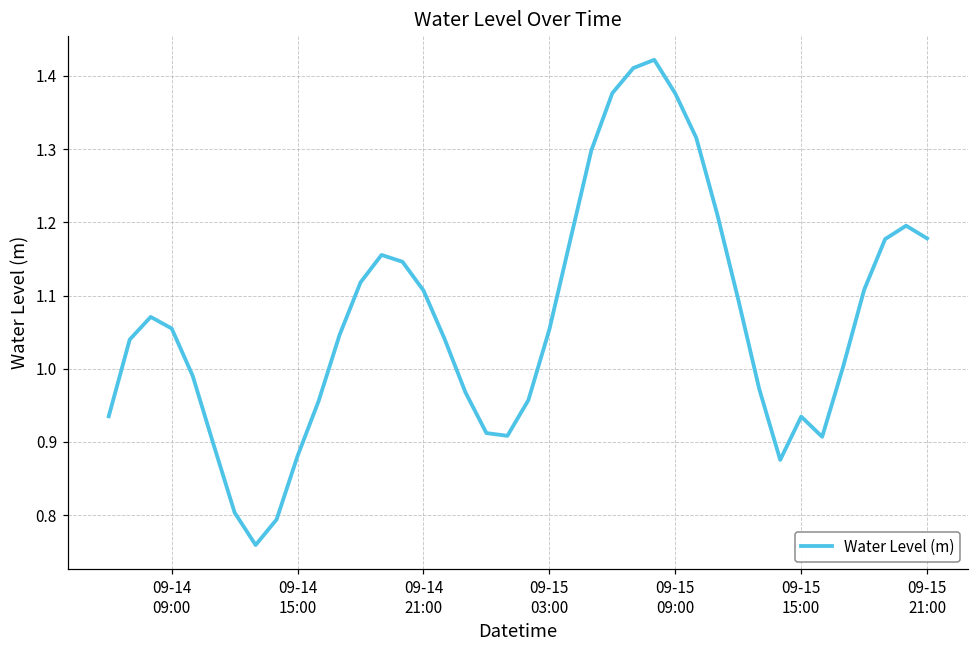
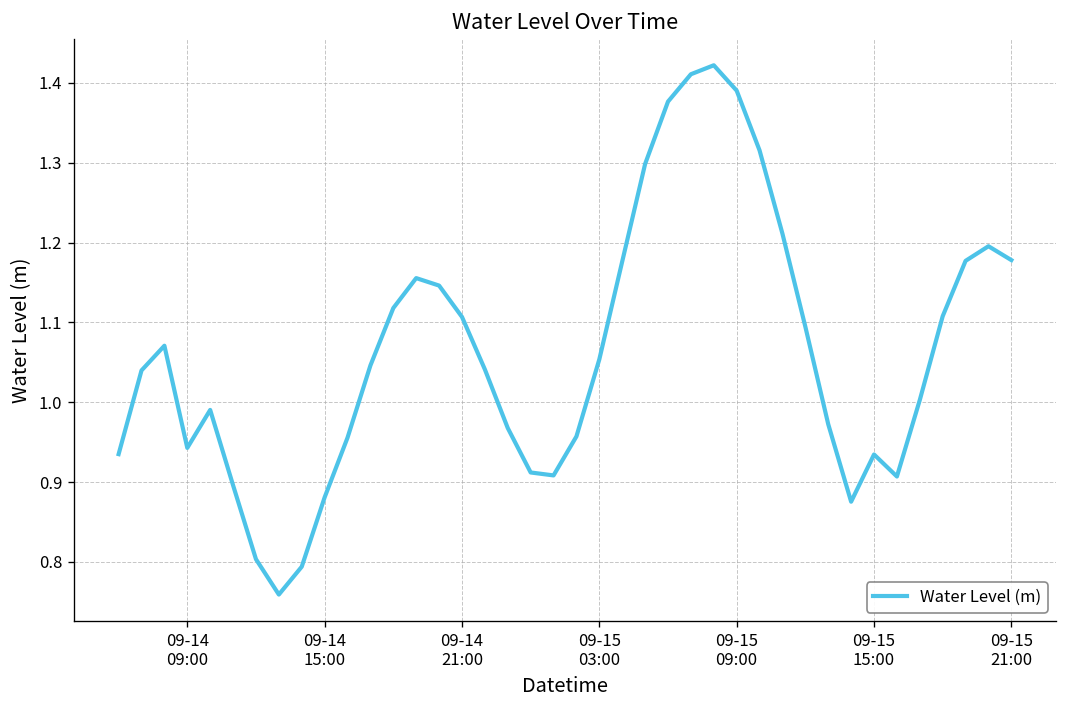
  {
-   "09-14 09:00": 1.05,
+   "09-14 09:00": 0.94,
    "09-14 15:00": 0.88,
    "09-14 21:00": 1.11,
    "09-15 03:00": 1.05,
-   "09-15 09:00": 1.38,
+   "09-15 09:00": 1.39,
    "09-15 15:00": 0.93,
    "09-15 21:00": 1.18
  }
